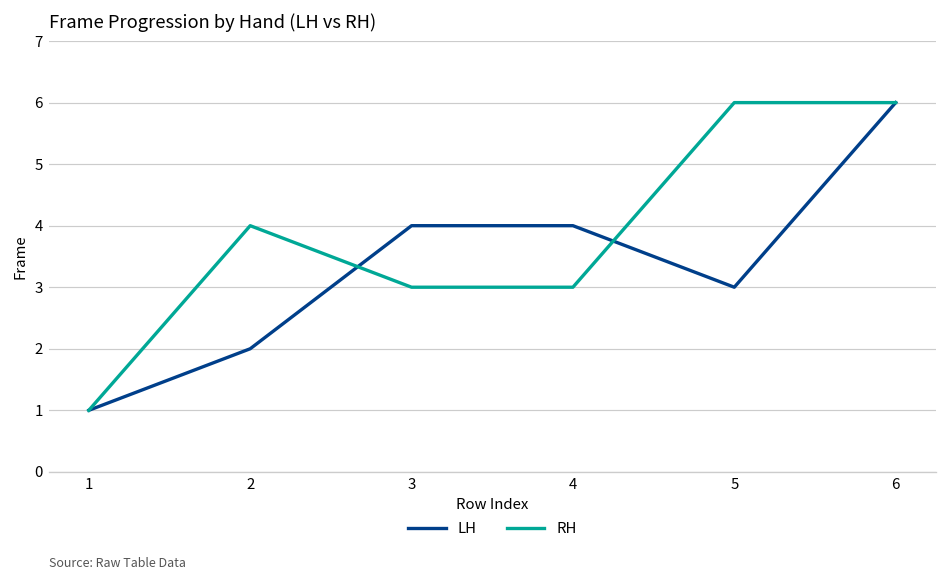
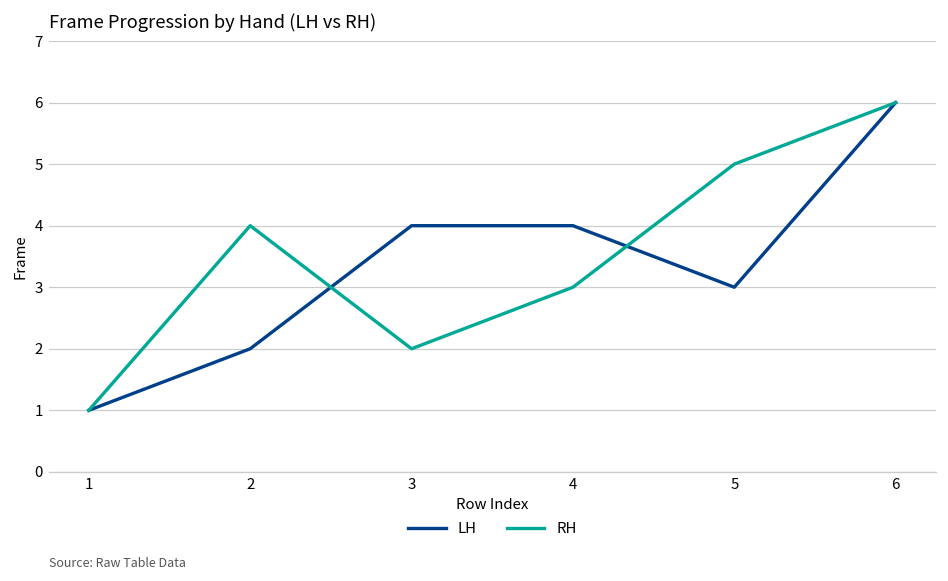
  {
    "LH": {
      "2": 2,
      "3": 4,
      "4": 4,
      "5": 3
    },
    "RH": {
      "2": 4,
-     "3": 3,
+     "3": 2,
      "4": 3,
-     "5": 6
+     "5": 5
    }
  }
